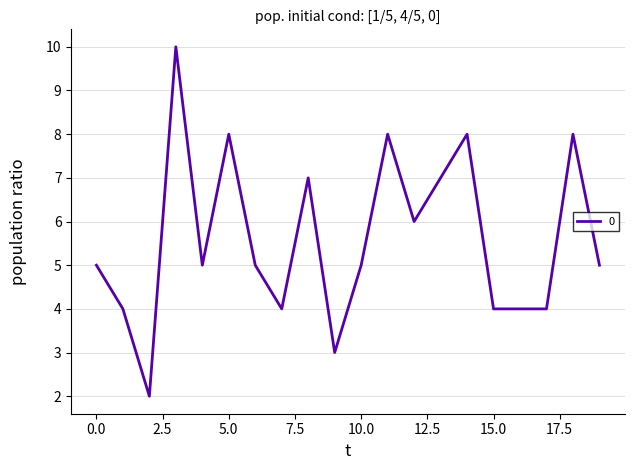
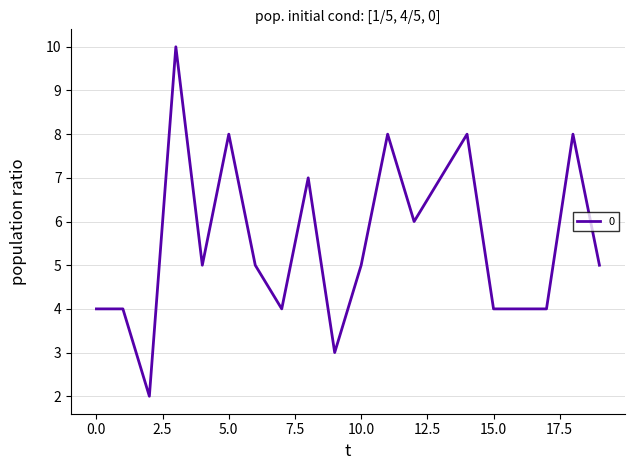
  {
-   "0.0": 5,
+   "0.0": 4,
    "5.0": 8,
    "10.0": 5,
    "15.0": 4
  }
